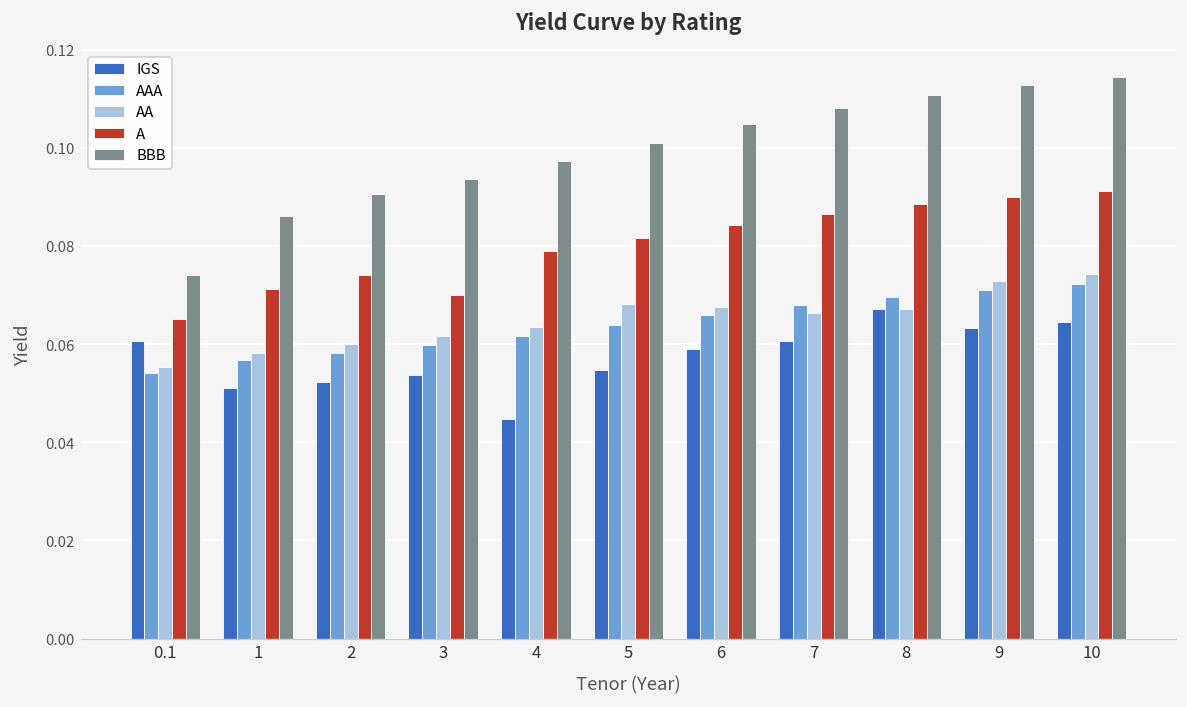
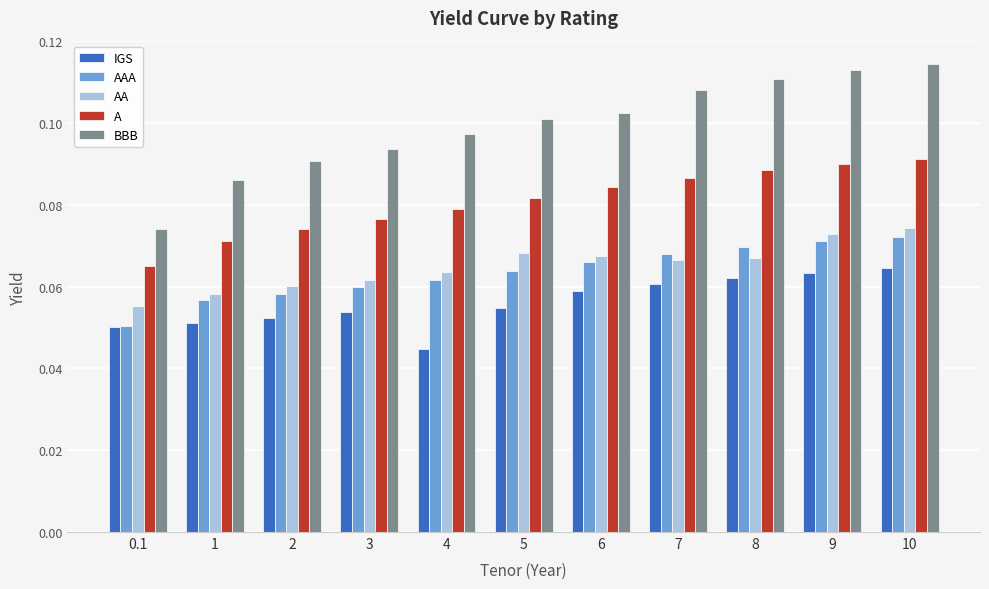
  {
    "IGS": {
-     "0.1": 0.061,
+     "0.1": 0.050,
      "1": 0.051,
      "2": 0.052,
      "3": 0.054,
      "4": 0.045,
      "5": 0.055,
      "6": 0.059,
      "7": 0.061,
-     "8": 0.067,
+     "8": 0.062,
      "9": 0.063,
      "10": 0.064
    },
    "AAA": {
-     "0.1": 0.054,
+     "0.1": 0.050,
      "1": 0.057,
      "2": 0.058,
      "3": 0.060,
      "4": 0.062,
      "5": 0.064,
      "6": 0.066,
      "7": 0.068,
      "8": 0.070,
      "9": 0.071,
      "10": 0.072
    },
    "AA": {
      "0.1": 0.055,
      "1": 0.058,
      "2": 0.060,
      "3": 0.062,
      "4": 0.064,
      "5": 0.068,
      "6": 0.067,
      "7": 0.066,
      "8": 0.067,
      "9": 0.073,
      "10": 0.074
    },
    "A": {
      "0.1": 0.065,
      "1": 0.071,
      "2": 0.074,
-     "3": 0.070,
+     "3": 0.076,
      "4": 0.079,
      "5": 0.082,
      "6": 0.084,
      "7": 0.087,
      "8": 0.088,
      "9": 0.090,
      "10": 0.091
    },
    "BBB": {
      "0.1": 0.074,
      "1": 0.086,
      "2": 0.091,
      "3": 0.094,
      "4": 0.097,
      "5": 0.101,
-     "6": 0.105,
+     "6": 0.102,
      "7": 0.108,
      "8": 0.111,
      "9": 0.113,
      "10": 0.114
    }
  }
